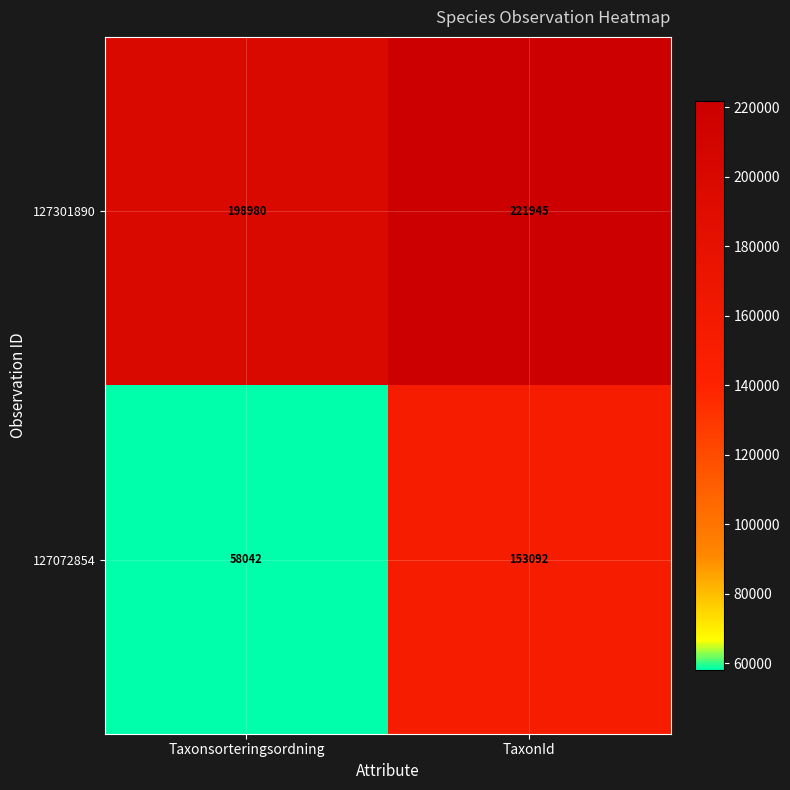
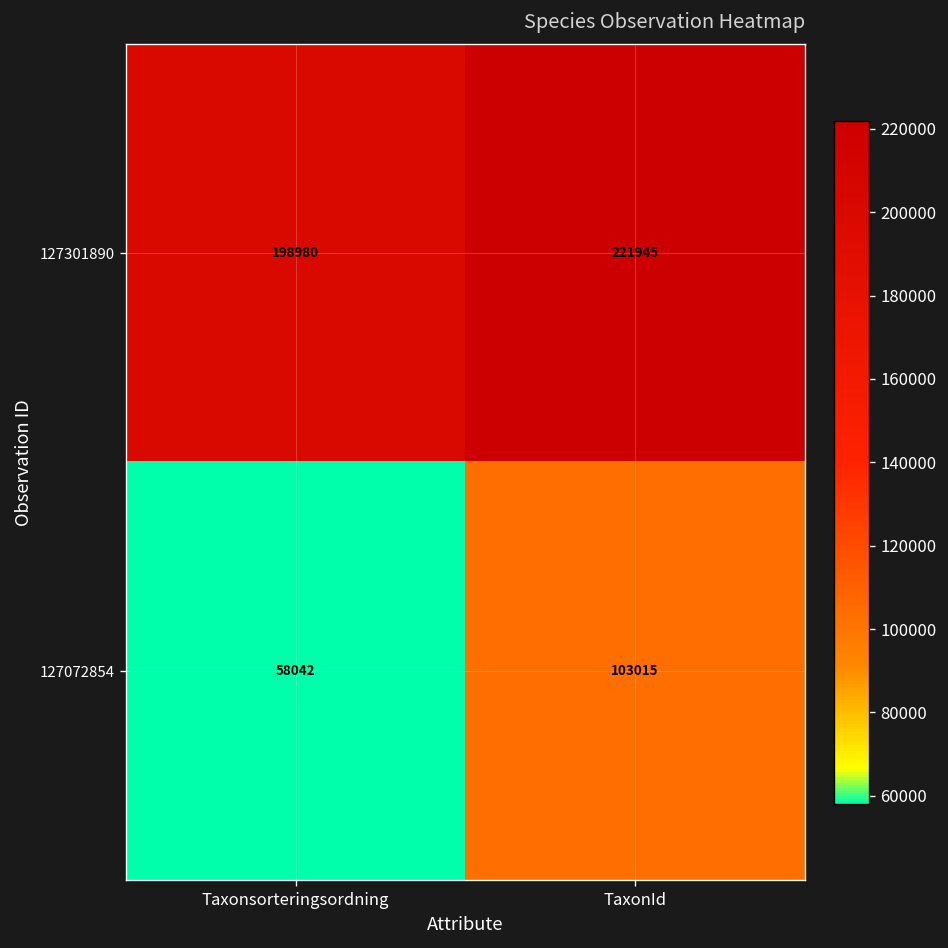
  {
    "127301890": {
      "Taxonsorteringsordning": 198980,
      "TaxonId": 221945
    },
    "127072854": {
      "Taxonsorteringsordning": 58042,
-     "TaxonId": 153092
+     "TaxonId": 103015
    }
  }
